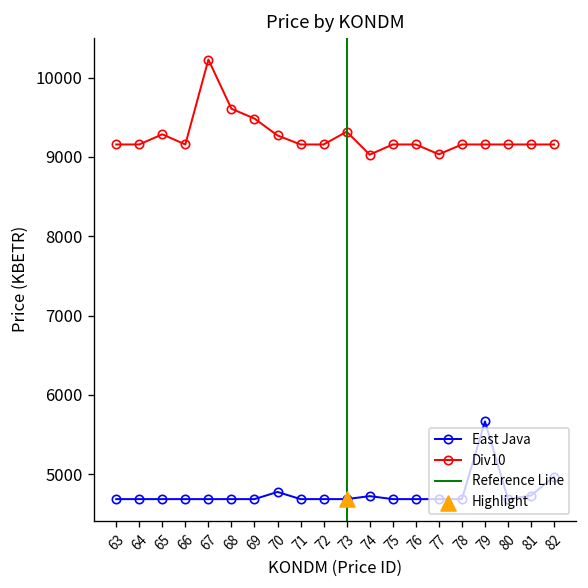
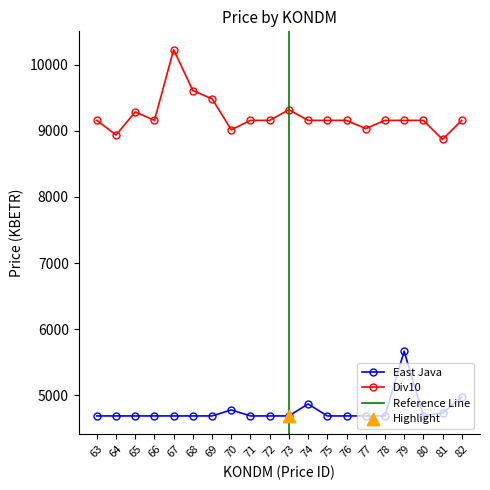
  {
    "East Java": {
      "63": 4700,
      "64": 4700,
      "65": 4700,
      "66": 4700,
      "67": 4700,
      "68": 4700,
      "69": 4700,
      "70": 4800,
      "71": 4700,
      "72": 4700,
-     "74": 4700,
+     "74": 4900,
      "75": 4700,
      "76": 4700,
      "79": 5700
    },
    "Div10": {
      "63": 9200,
-     "64": 9200,
+     "64": 8900,
      "65": 9300,
      "66": 9200,
      "67": 10200,
      "68": 9600,
      "69": 9500,
-     "70": 9300,
+     "70": 9000,
      "71": 9200,
      "72": 9200,
      "73": 9300,
-     "74": 9000,
+     "74": 9200,
      "75": 9200,
      "76": 9200,
      "77": 9000,
      "78": 9200,
      "79": 9200,
      "80": 9200,
-     "81": 9200,
+     "81": 8900,
      "82": 9200
    }
  }
